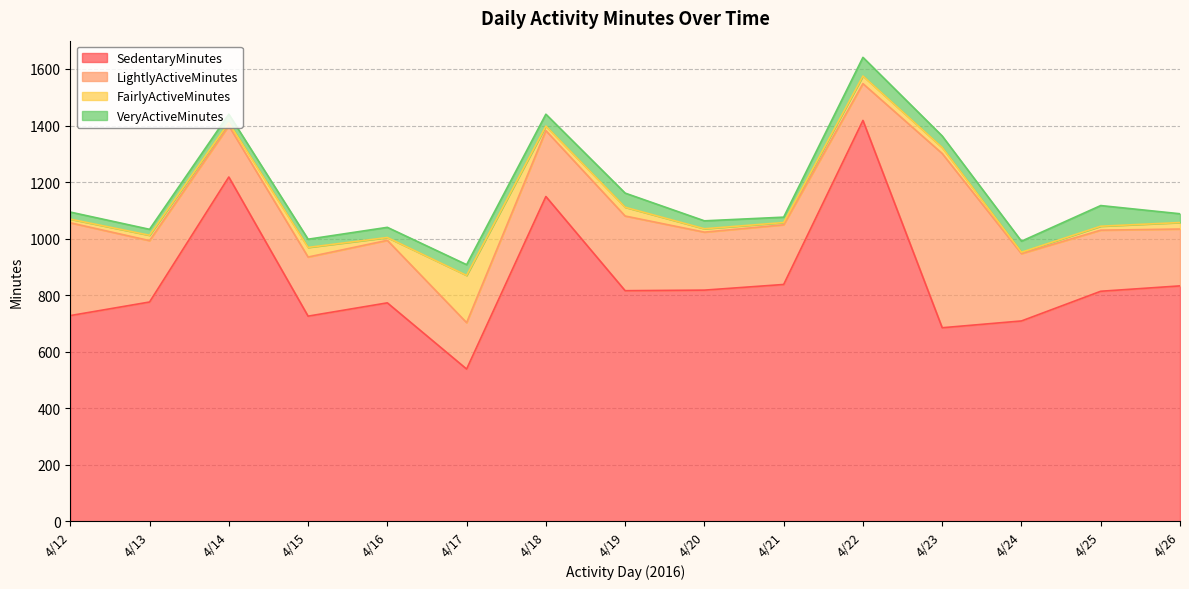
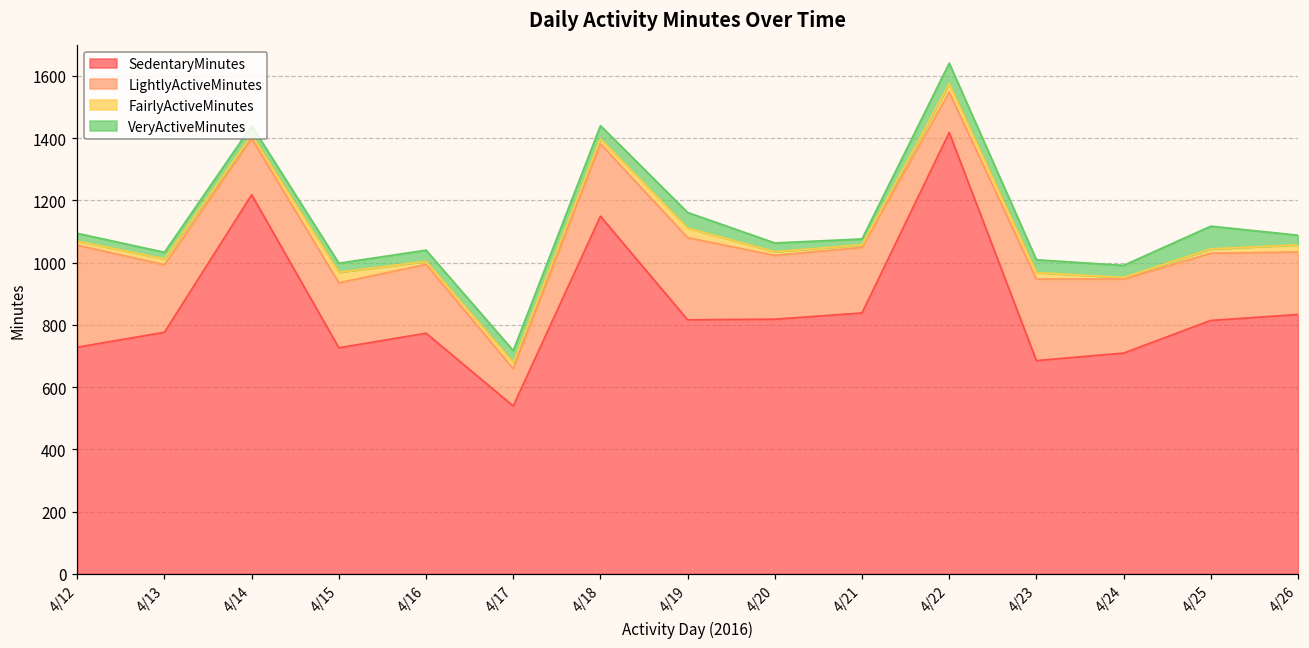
  {
    "SedentaryMinutes": {
      "4/12": 730,
      "4/13": 780,
      "4/14": 1220,
      "4/15": 730,
      "4/16": 770,
      "4/17": 540,
      "4/18": 1150,
      "4/19": 820,
      "4/20": 820,
      "4/21": 840,
      "4/22": 1420,
      "4/23": 690,
      "4/24": 710,
      "4/25": 810,
      "4/26": 830
    },
    "LightlyActiveMinutes": {
      "4/12": 330,
      "4/13": 220,
      "4/15": 210,
      "4/16": 220,
-     "4/17": 160,
+     "4/17": 120,
      "4/18": 230,
      "4/19": 260,
      "4/20": 210,
      "4/22": 130,
-     "4/23": 620,
+     "4/23": 260,
      "4/25": 220,
      "4/26": 200
    },
    "FairlyActiveMinutes": {
      "4/12": 10,
      "4/13": 20,
      "4/15": 30,
      "4/16": 10,
-     "4/17": 170,
+     "4/17": 20,
      "4/18": 20,
      "4/19": 30,
      "4/20": 10,
      "4/22": 30,
      "4/23": 20,
      "4/25": 10,
      "4/26": 20
    },
    "VeryActiveMinutes": {
      "4/12": 30,
      "4/13": 20,
      "4/15": 30,
      "4/16": 40,
      "4/17": 40,
      "4/18": 40,
      "4/19": 50,
      "4/20": 30,
      "4/21": 20,
      "4/22": 70,
      "4/23": 40,
      "4/24": 40,
      "4/25": 70,
      "4/26": 30
    }
  }
